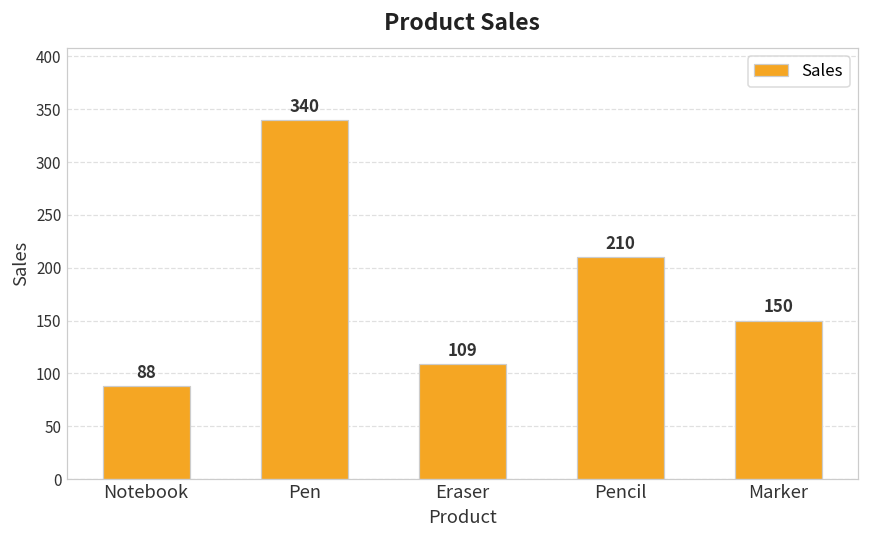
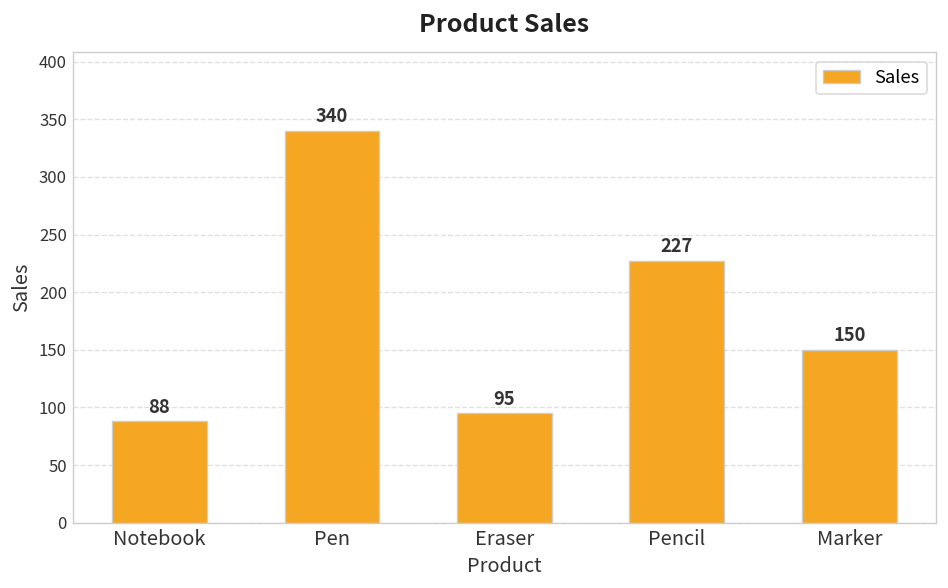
  {
    "Notebook": 88,
    "Pen": 340,
-   "Eraser": 109,
-   "Pencil": 210,
+   "Eraser": 95,
+   "Pencil": 227,
    "Marker": 150
  }
